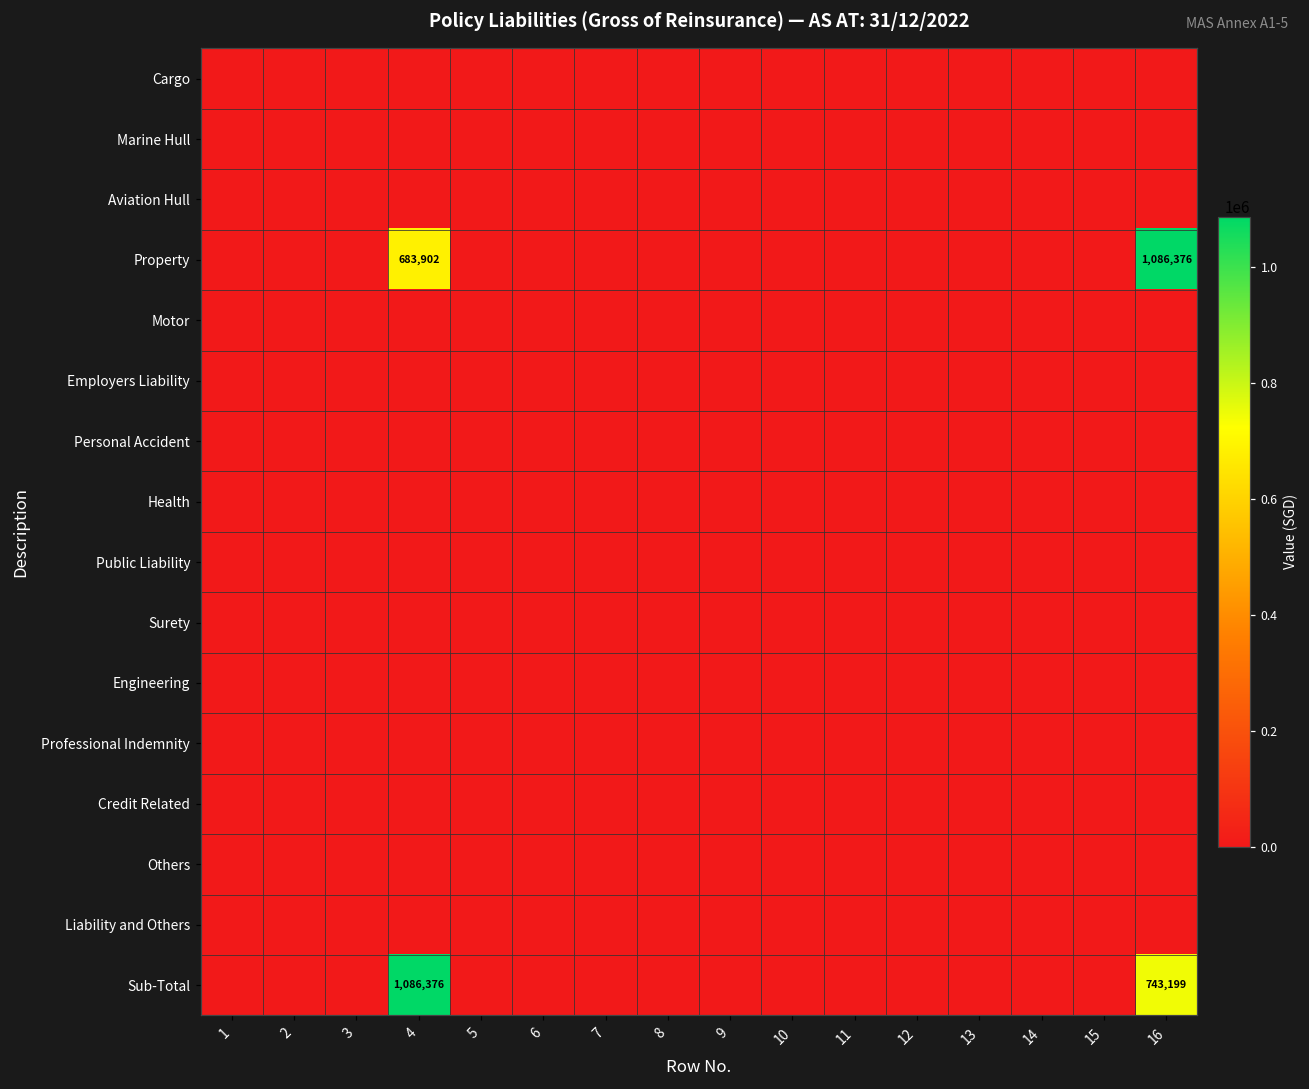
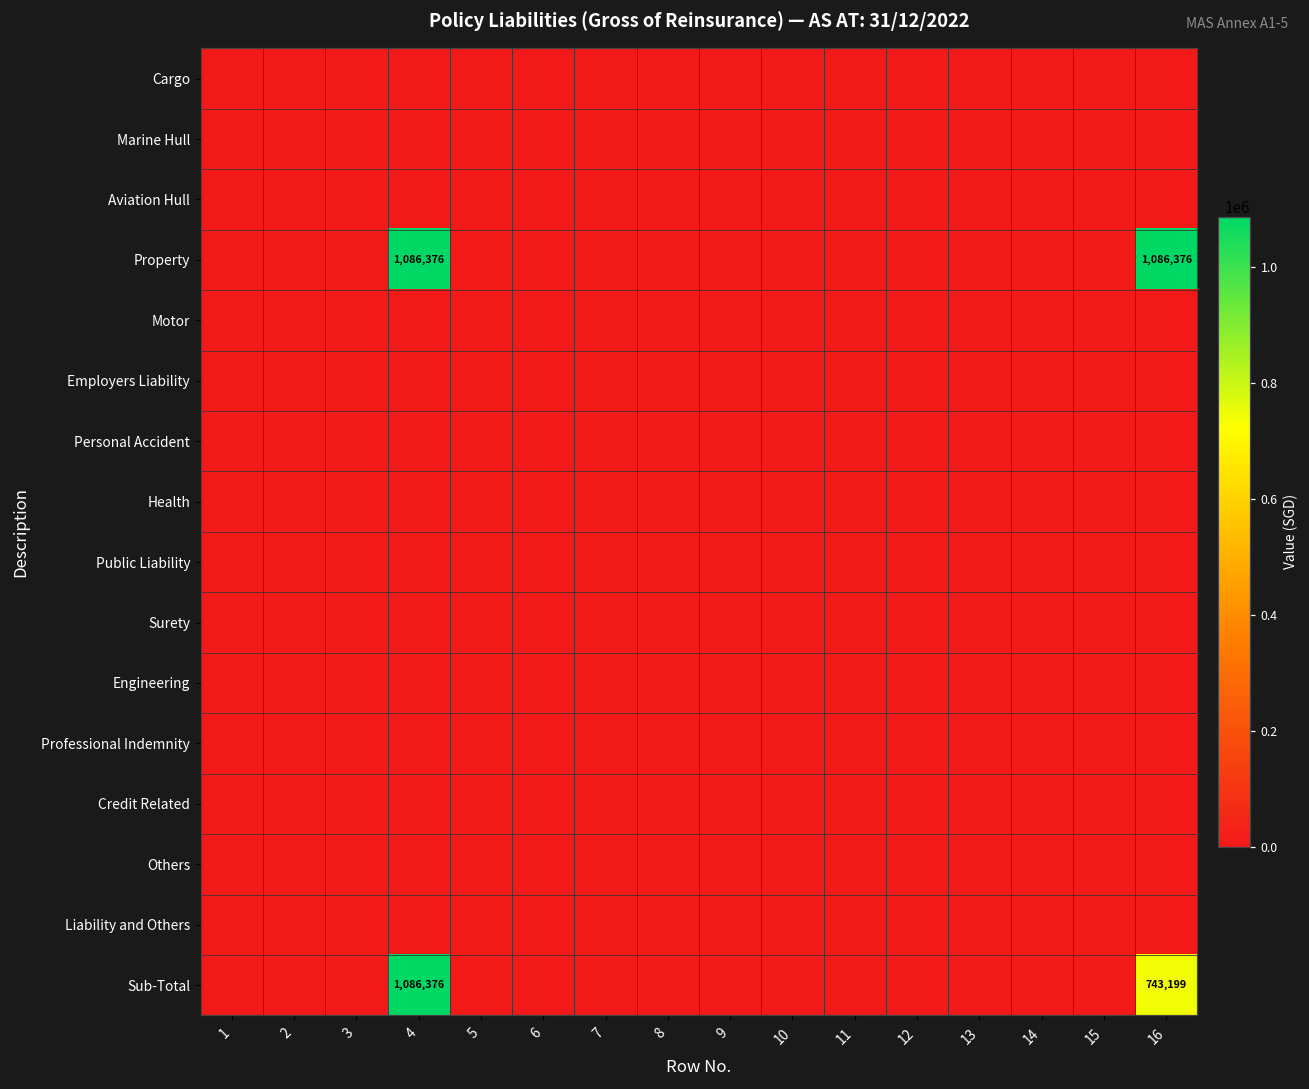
  {
    "Property": {
-     "4": "683,902",
+     "4": "1,086,376",
      "16": "1,086,376"
    },
    "Sub-Total": {
      "4": "1,086,376",
      "16": "743,199"
    }
  }
